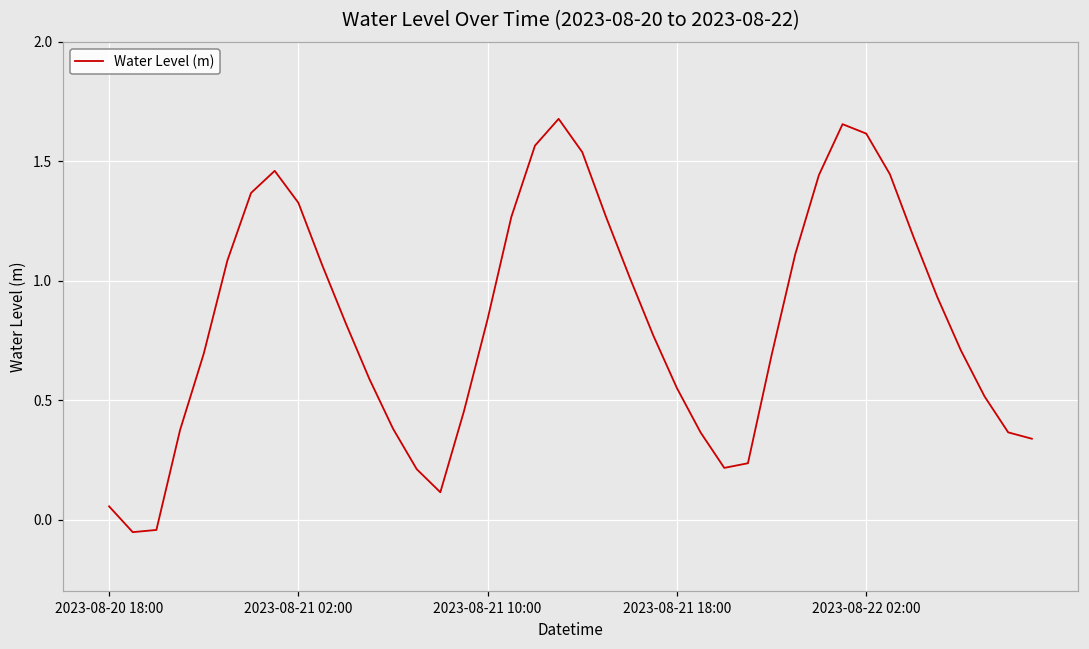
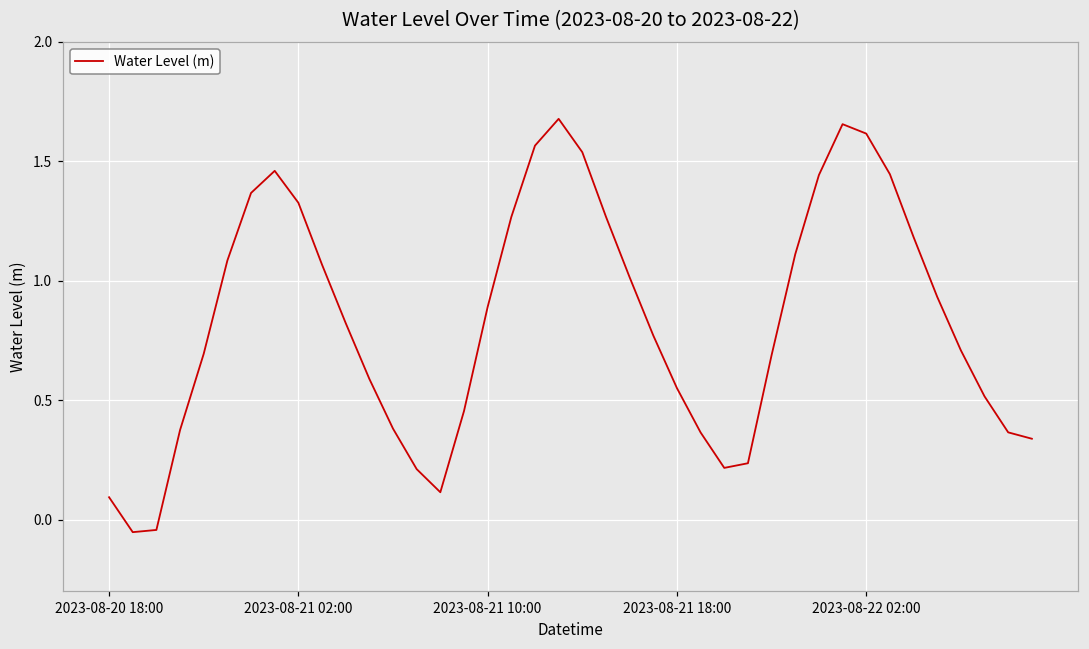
  {
-   "2023-08-20 18:00": 0.06,
+   "2023-08-20 18:00": 0.09,
    "2023-08-21 02:00": 1.33,
-   "2023-08-21 10:00": 0.84,
+   "2023-08-21 10:00": 0.89,
    "2023-08-21 18:00": 0.55,
    "2023-08-22 02:00": 1.62
  }
